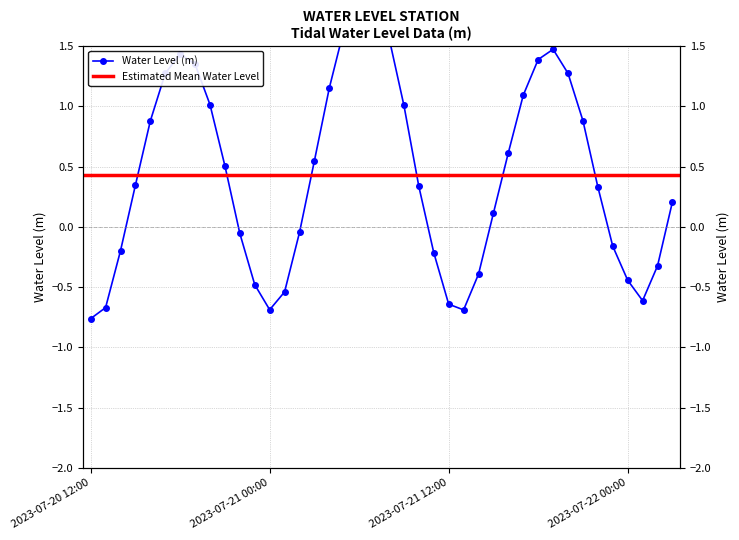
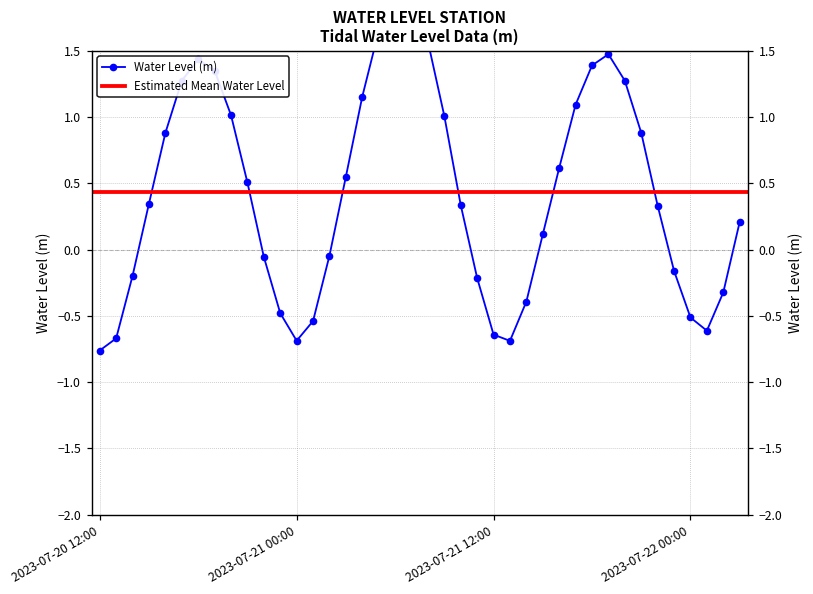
  {
    "2023-07-20 12:00": -0.76,
    "2023-07-21 00:00": -0.69,
    "2023-07-21 12:00": -0.64,
-   "2023-07-22 00:00": -0.44
+   "2023-07-22 00:00": -0.51
  }
